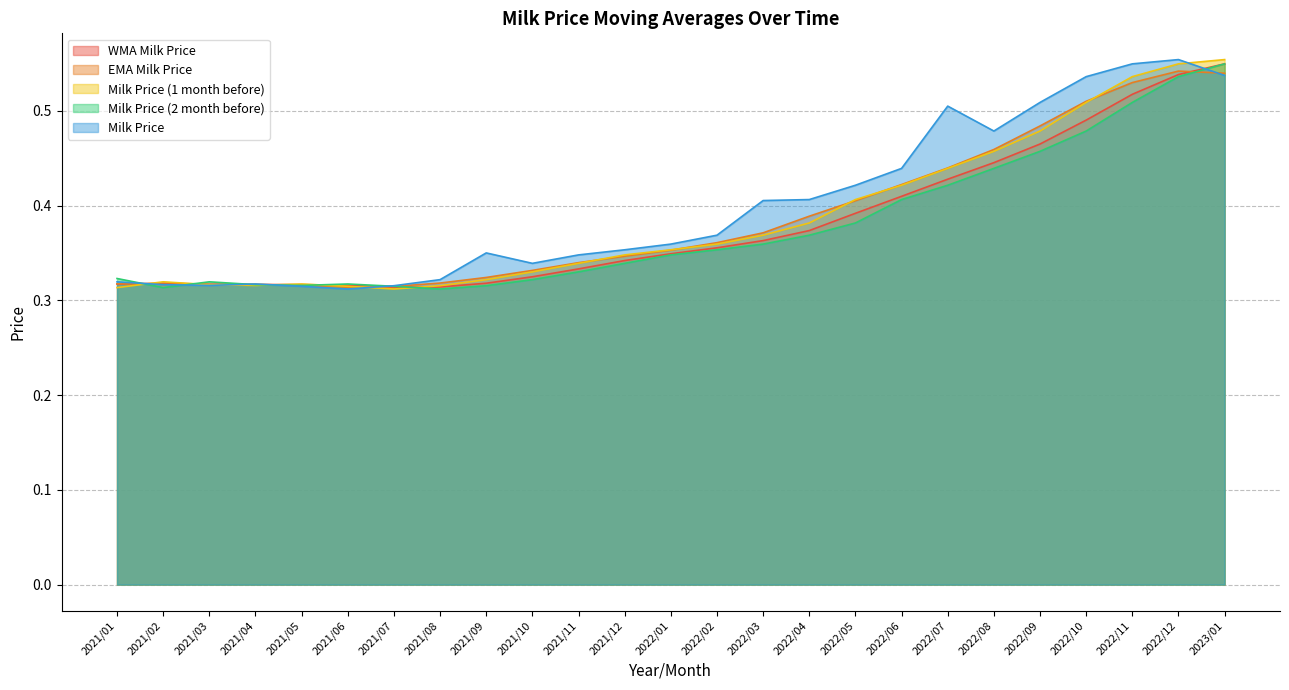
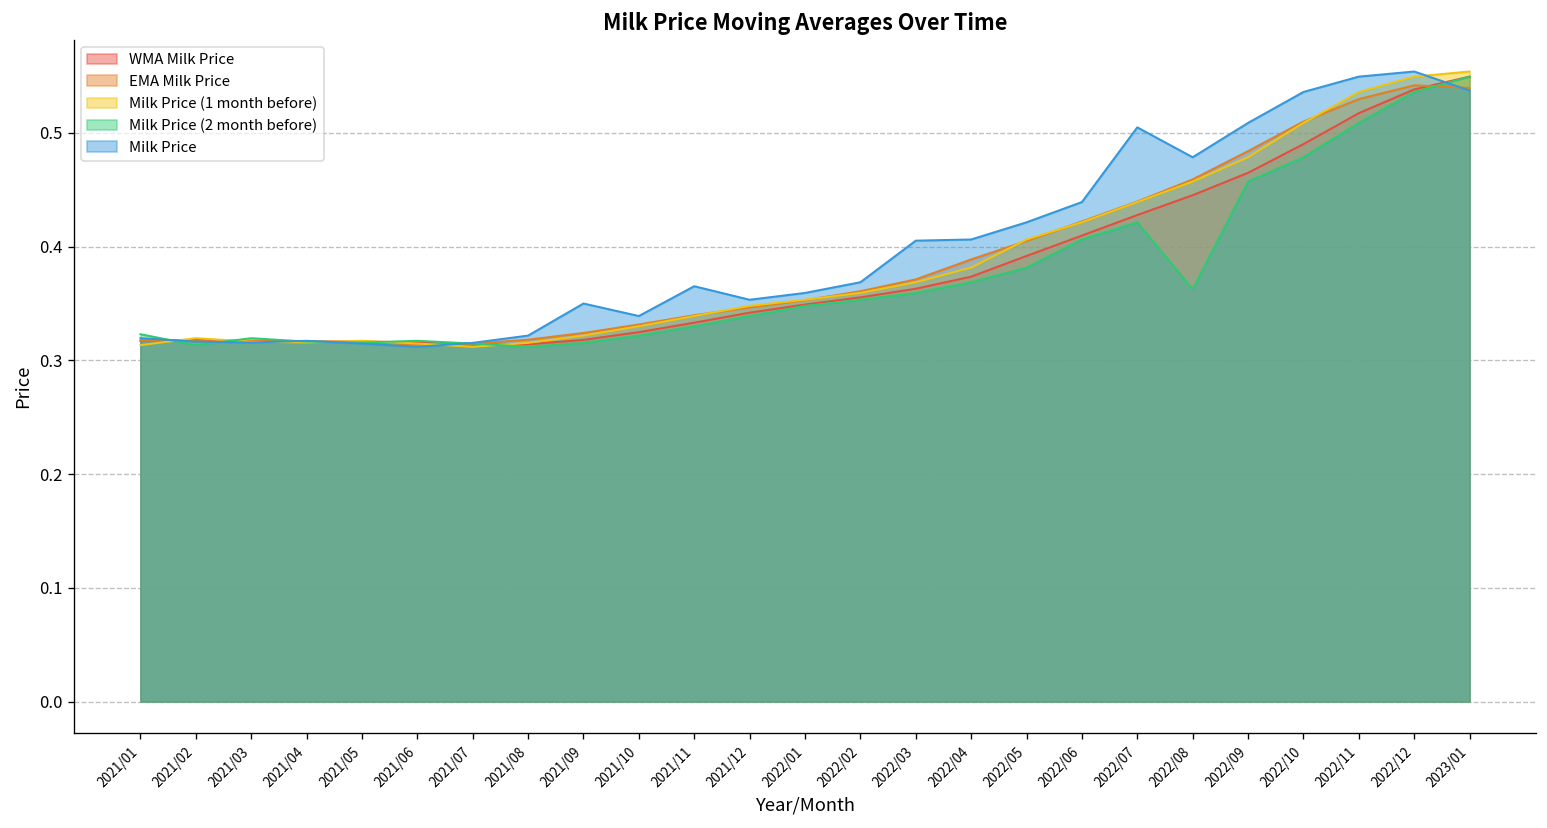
  {
    "Milk Price (2 month before)": {
      "2021/01": 0.32,
      "2021/02": 0.31,
      "2021/10": 0.32,
      "2021/11": 0.33,
      "2021/12": 0.34,
      "2022/03": 0.36,
      "2022/04": 0.37,
      "2022/05": 0.38,
      "2022/06": 0.41,
      "2022/07": 0.42,
-     "2022/08": 0.44,
+     "2022/08": 0.36,
      "2022/09": 0.46,
      "2022/10": 0.48,
      "2022/11": 0.51
    },
    "Milk Price": {
      "2021/08": 0.32,
      "2021/09": 0.35,
      "2021/10": 0.34,
-     "2021/11": 0.35,
+     "2021/11": 0.37,
      "2021/12": 0.35,
      "2022/01": 0.36,
      "2022/02": 0.37,
      "2022/03": 0.41,
      "2022/04": 0.41,
      "2022/05": 0.42,
      "2022/06": 0.44,
      "2022/07": 0.50,
      "2022/08": 0.48,
      "2022/09": 0.51,
      "2022/10": 0.54,
      "2022/11": 0.55,
      "2022/12": 0.55
    }
  }
